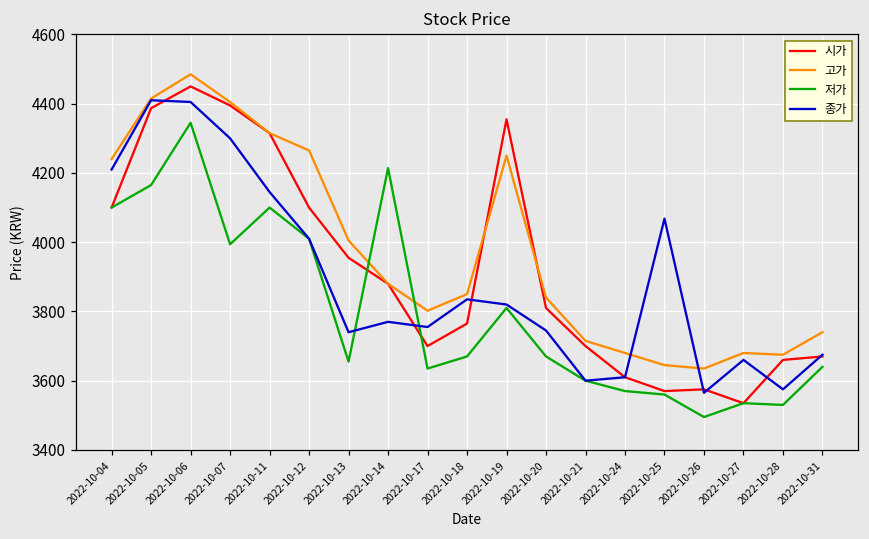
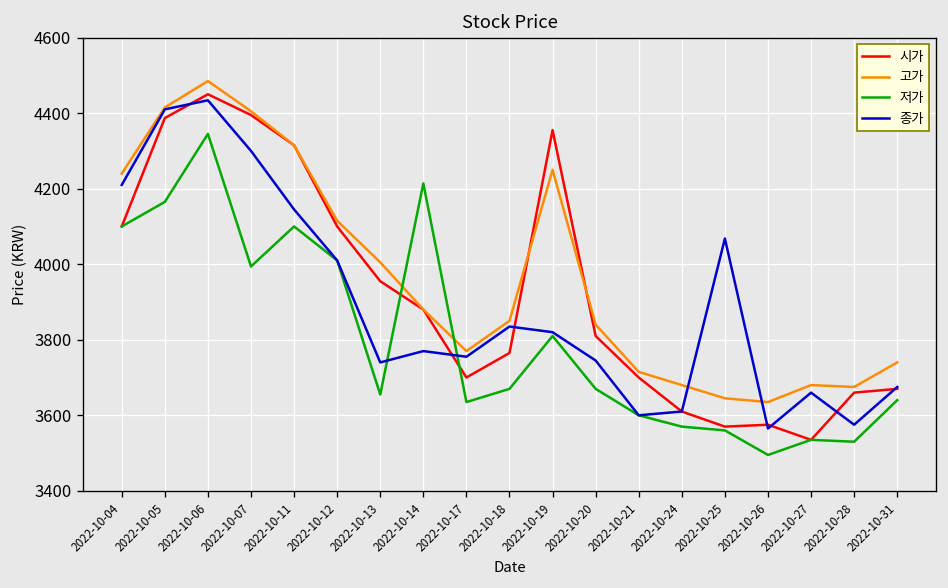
  {
    "시가": {
      "2022-10-05": 4390,
      "2022-10-06": 4450,
      "2022-10-07": 4400,
      "2022-10-12": 4100,
      "2022-10-13": 3960,
      "2022-10-17": 3700,
      "2022-10-18": 3770,
      "2022-10-19": 4360,
      "2022-10-20": 3810,
      "2022-10-21": 3700,
      "2022-10-25": 3570,
      "2022-10-26": 3580,
      "2022-10-28": 3660
    },
    "고가": {
      "2022-10-04": 4240,
      "2022-10-06": 4490,
      "2022-10-07": 4410,
-     "2022-10-12": 4270,
+     "2022-10-12": 4120,
      "2022-10-13": 4010,
-     "2022-10-17": 3800,
+     "2022-10-17": 3770,
      "2022-10-18": 3850,
      "2022-10-19": 4250,
      "2022-10-20": 3840,
      "2022-10-21": 3720,
      "2022-10-24": 3680,
      "2022-10-25": 3650,
      "2022-10-26": 3640,
      "2022-10-27": 3680,
      "2022-10-28": 3680,
      "2022-10-31": 3740
    },
    "저가": {
      "2022-10-05": 4170,
      "2022-10-06": 4350,
      "2022-10-07": 3990,
      "2022-10-11": 4100,
      "2022-10-13": 3660,
      "2022-10-14": 4210,
      "2022-10-17": 3640,
      "2022-10-18": 3670,
      "2022-10-19": 3810,
      "2022-10-20": 3670,
      "2022-10-24": 3570,
      "2022-10-25": 3560,
      "2022-10-26": 3500,
      "2022-10-28": 3530,
      "2022-10-31": 3640
    },
    "종가": {
      "2022-10-04": 4210,
-     "2022-10-06": 4410,
+     "2022-10-06": 4430,
      "2022-10-07": 4300,
      "2022-10-11": 4150,
      "2022-10-13": 3740,
      "2022-10-14": 3770,
      "2022-10-17": 3760,
      "2022-10-18": 3840,
      "2022-10-19": 3820,
      "2022-10-20": 3750,
      "2022-10-25": 4070,
      "2022-10-26": 3570,
      "2022-10-27": 3660,
      "2022-10-28": 3580
    }
  }
